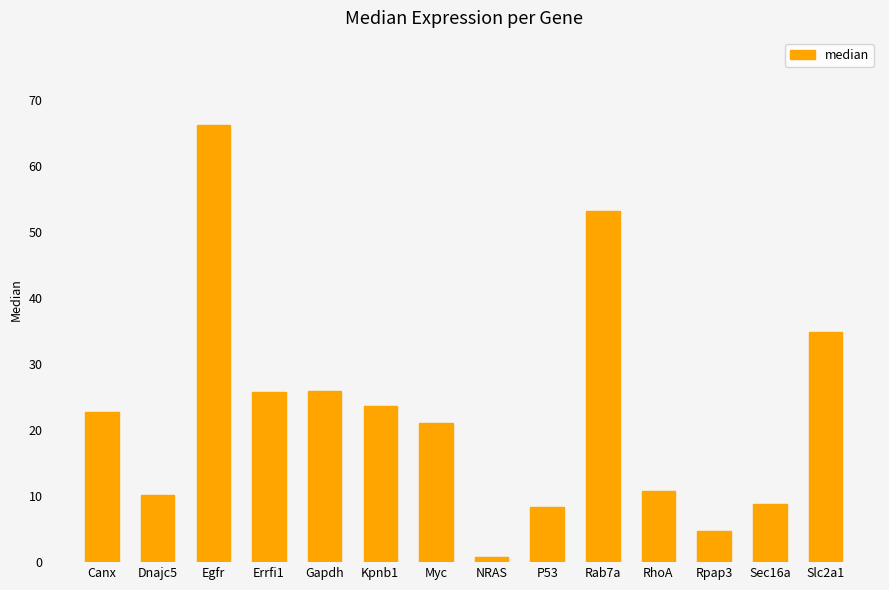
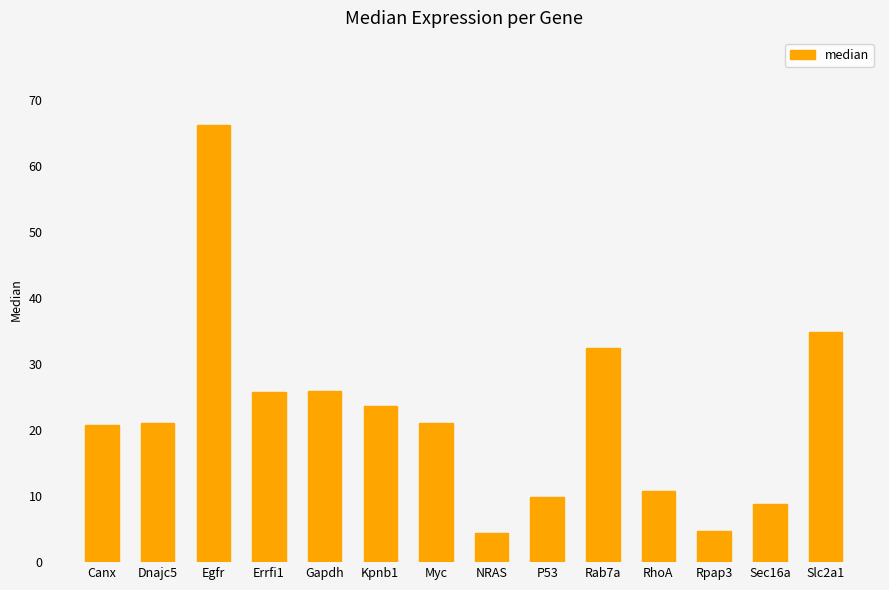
  {
-   "Canx": 23,
-   "Dnajc5": 10,
+   "Canx": 21,
+   "Dnajc5": 21,
    "Egfr": 66,
    "Errfi1": 26,
    "Gapdh": 26,
    "Kpnb1": 24,
    "Myc": 21,
-   "NRAS": 1,
-   "P53": 8,
-   "Rab7a": 53,
+   "NRAS": 4,
+   "P53": 10,
+   "Rab7a": 32,
    "RhoA": 11,
    "Rpap3": 5,
    "Sec16a": 9,
    "Slc2a1": 35
  }
